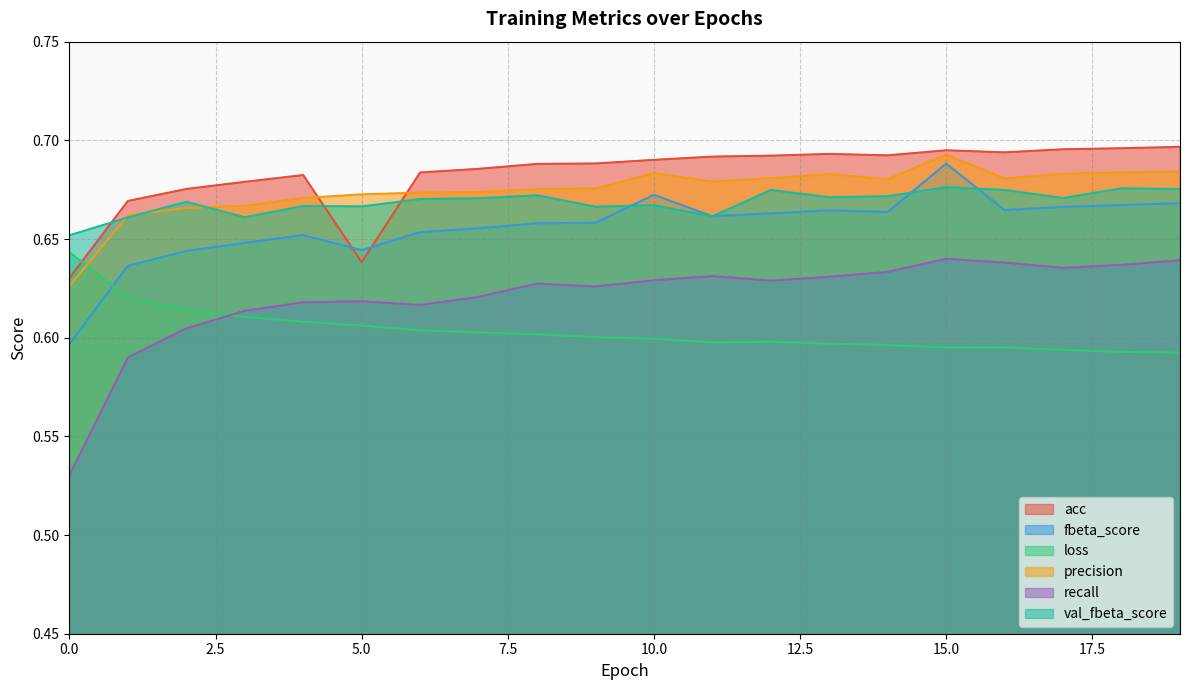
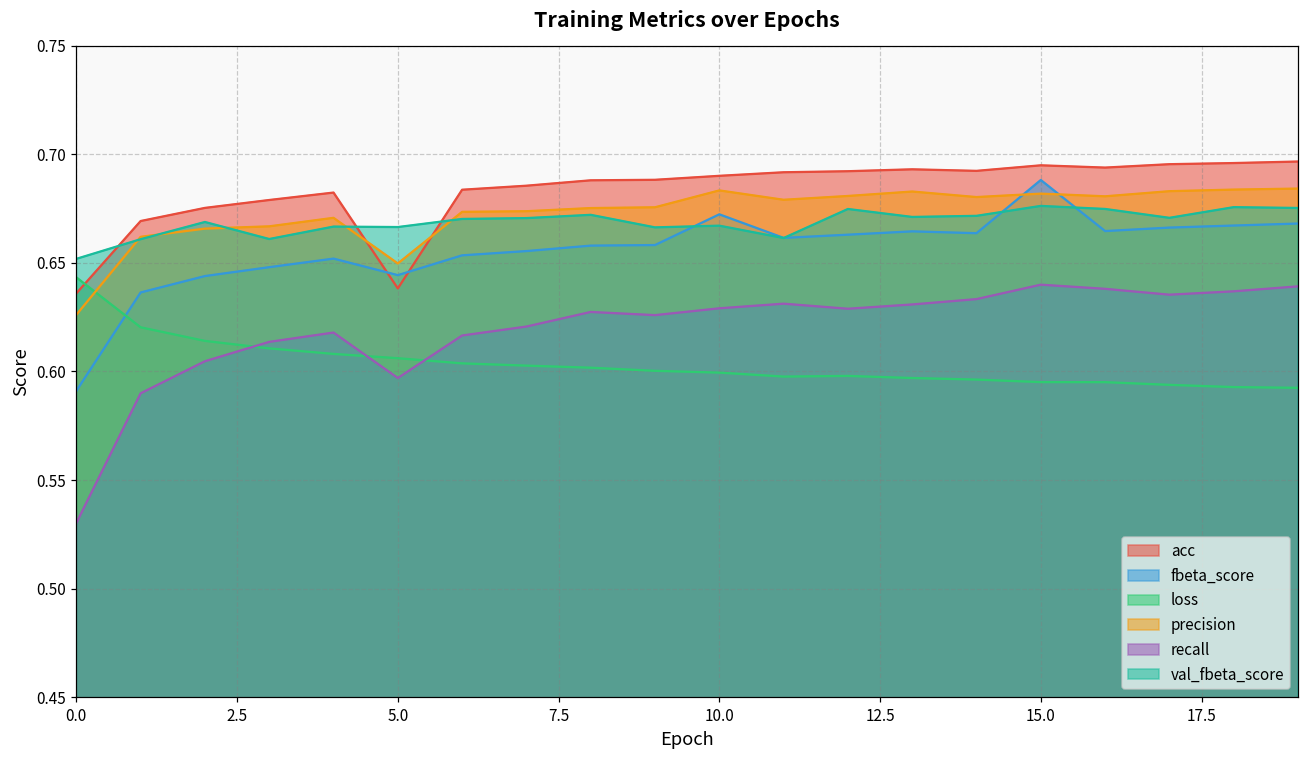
  {
    "acc": {
-     "0.0": 0.630,
+     "0.0": 0.636,
      "5.0": 0.638,
      "10.0": 0.690,
      "15.0": 0.695
    },
    "fbeta_score": {
-     "0.0": 0.597,
+     "0.0": 0.591,
      "5.0": 0.644,
      "10.0": 0.672,
      "15.0": 0.688
    },
    "precision": {
      "0.0": 0.626,
-     "5.0": 0.673,
+     "5.0": 0.650,
      "10.0": 0.683,
-     "15.0": 0.693
+     "15.0": 0.682
    },
    "recall": {
      "0.0": 0.530,
-     "5.0": 0.618,
+     "5.0": 0.597,
      "10.0": 0.629,
      "15.0": 0.640
    }
  }
